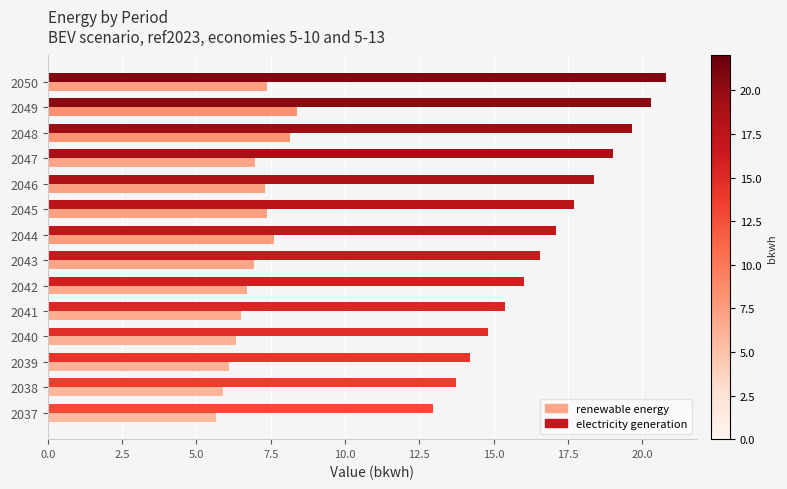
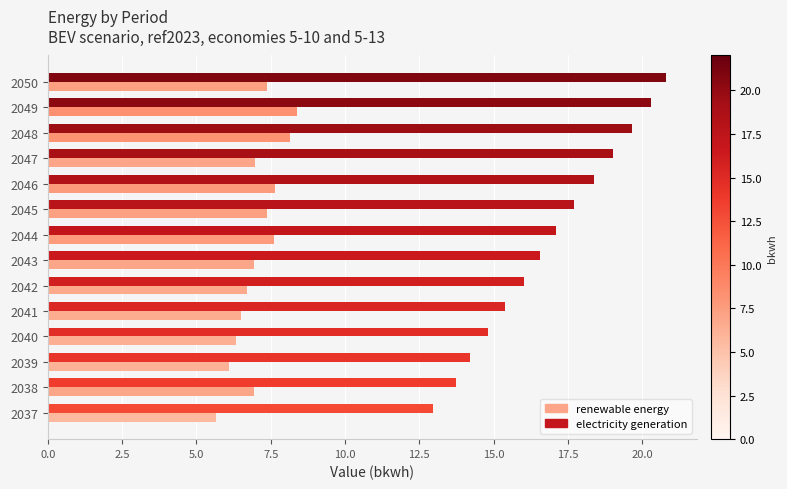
  {
    "renewable energy": {
      "2050": 7.4,
      "2049": 8.4,
      "2048": 8.1,
      "2047": 7.0,
-     "2046": 7.3,
+     "2046": 7.7,
      "2045": 7.4,
      "2044": 7.6,
      "2043": 6.9,
      "2042": 6.7,
      "2041": 6.5,
      "2040": 6.3,
      "2039": 6.1,
-     "2038": 5.9,
+     "2038": 7.0,
      "2037": 5.7
    }
  }
